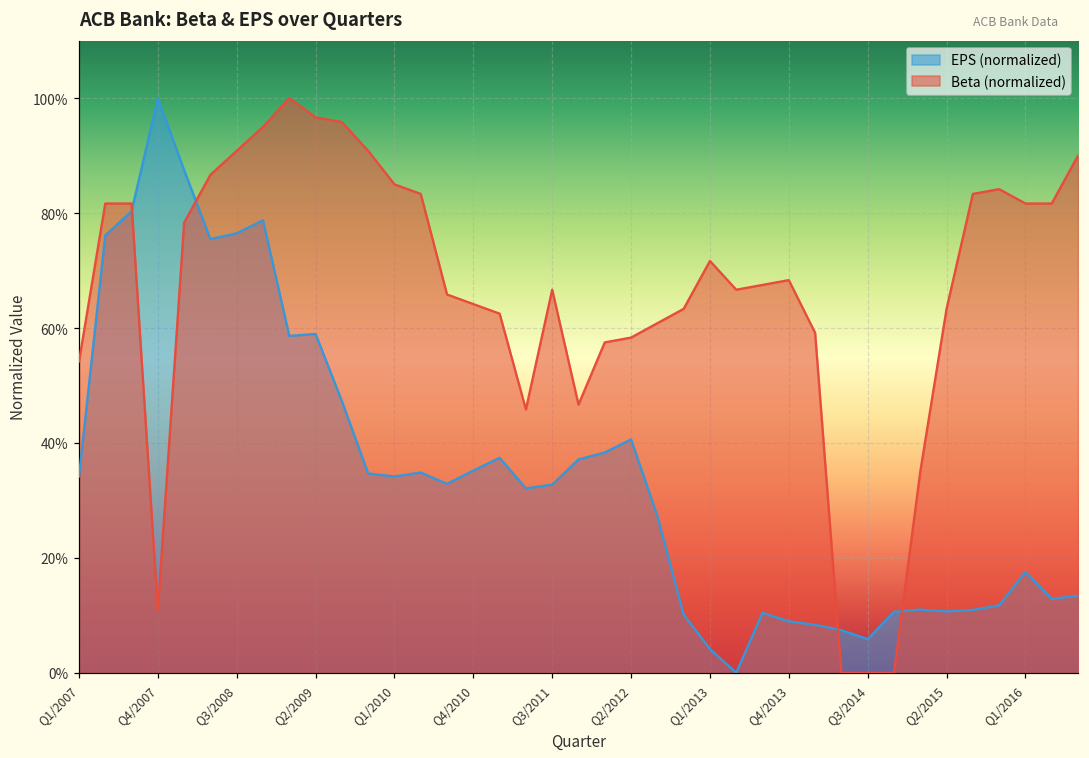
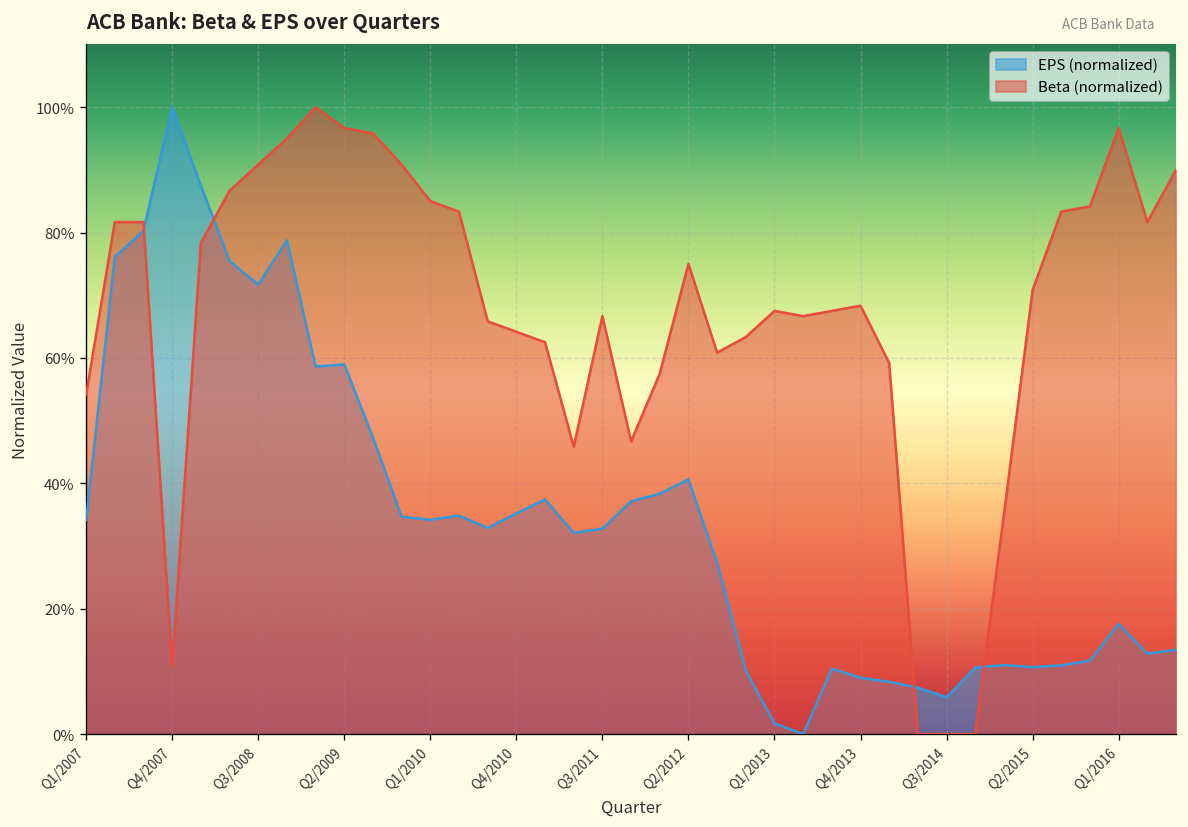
  {
    "EPS (normalized)": {
      "Q1/2007": "34%",
      "Q4/2007": "100%",
-     "Q3/2008": "76%",
+     "Q3/2008": "72%",
      "Q2/2009": "59%",
      "Q1/2010": "34%",
      "Q4/2010": "35%",
      "Q3/2011": "33%",
      "Q2/2012": "41%",
-     "Q1/2013": "4%",
+     "Q1/2013": "2%",
      "Q4/2013": "9%",
      "Q3/2014": "6%",
      "Q2/2015": "11%",
      "Q1/2016": "18%"
    },
    "Beta (normalized)": {
      "Q1/2007": "54%",
      "Q4/2007": "11%",
      "Q3/2008": "91%",
      "Q2/2009": "97%",
      "Q1/2010": "85%",
      "Q4/2010": "64%",
      "Q3/2011": "67%",
-     "Q2/2012": "58%",
-     "Q1/2013": "72%",
+     "Q2/2012": "75%",
+     "Q1/2013": "68%",
      "Q4/2013": "68%",
      "Q3/2014": "0%",
-     "Q2/2015": "63%",
-     "Q1/2016": "82%"
+     "Q2/2015": "71%",
+     "Q1/2016": "97%"
    }
  }
